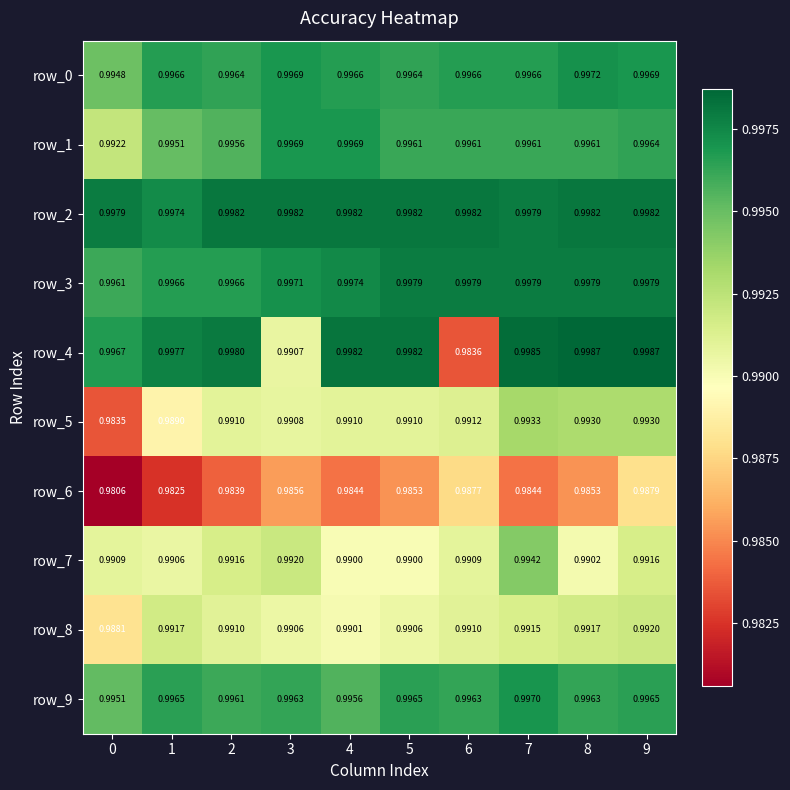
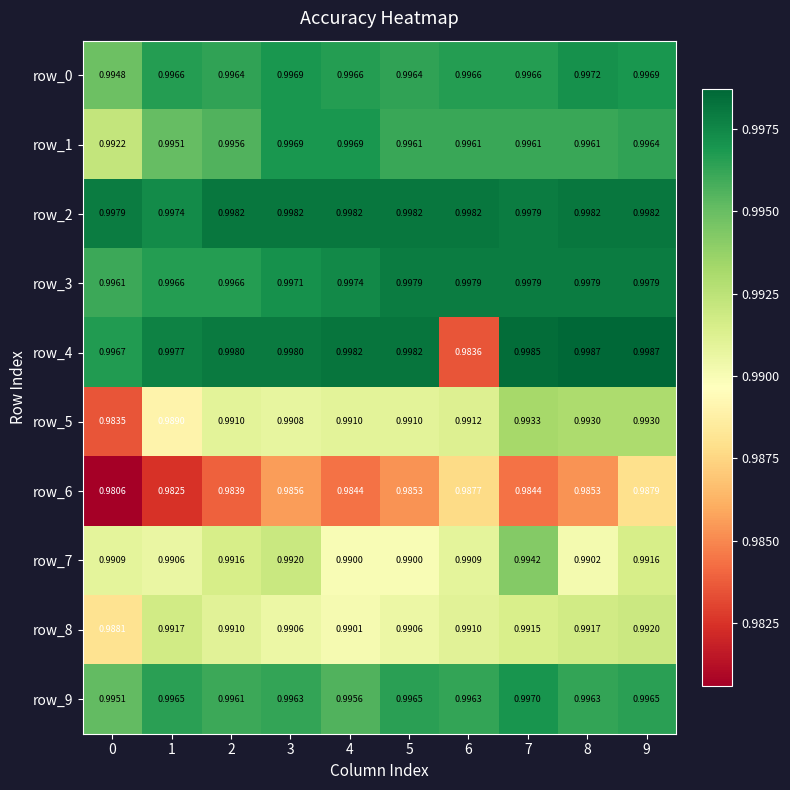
  {
    "row_0": {
      "0": 0.9948,
      "1": 0.9966,
      "2": 0.9964,
      "3": 0.9969,
      "4": 0.9966,
      "5": 0.9964,
      "6": 0.9966,
      "7": 0.9966,
      "8": 0.9972,
      "9": 0.9969
    },
    "row_1": {
      "0": 0.9922,
      "1": 0.9951,
      "2": 0.9956,
      "3": 0.9969,
      "4": 0.9969,
      "5": 0.9961,
      "6": 0.9961,
      "7": 0.9961,
      "8": 0.9961,
      "9": 0.9964
    },
    "row_2": {
      "0": 0.9979,
      "1": 0.9974,
      "2": 0.9982,
      "3": 0.9982,
      "4": 0.9982,
      "5": 0.9982,
      "6": 0.9982,
      "7": 0.9979,
      "8": 0.9982,
      "9": 0.9982
    },
    "row_3": {
      "0": 0.9961,
      "1": 0.9966,
      "2": 0.9966,
      "3": 0.9971,
      "4": 0.9974,
      "5": 0.9979,
      "6": 0.9979,
      "7": 0.9979,
      "8": 0.9979,
      "9": 0.9979
    },
    "row_4": {
      "0": 0.9967,
      "1": 0.9977,
      "2": 0.9980,
-     "3": 0.9907,
+     "3": 0.9980,
      "4": 0.9982,
      "5": 0.9982,
      "6": 0.9836,
      "7": 0.9985,
      "8": 0.9987,
      "9": 0.9987
    },
    "row_5": {
      "0": 0.9835,
      "1": 0.9890,
      "2": 0.9910,
      "3": 0.9908,
      "4": 0.9910,
      "5": 0.9910,
      "6": 0.9912,
      "7": 0.9933,
      "8": 0.9930,
      "9": 0.9930
    },
    "row_6": {
      "0": 0.9806,
      "1": 0.9825,
      "2": 0.9839,
      "3": 0.9856,
      "4": 0.9844,
      "5": 0.9853,
      "6": 0.9877,
      "7": 0.9844,
      "8": 0.9853,
      "9": 0.9879
    },
    "row_7": {
      "0": 0.9909,
      "1": 0.9906,
      "2": 0.9916,
      "3": 0.9920,
      "4": 0.9900,
      "5": 0.9900,
      "6": 0.9909,
      "7": 0.9942,
      "8": 0.9902,
      "9": 0.9916
    },
    "row_8": {
      "0": 0.9881,
      "1": 0.9917,
      "2": 0.9910,
      "3": 0.9906,
      "4": 0.9901,
      "5": 0.9906,
      "6": 0.9910,
      "7": 0.9915,
      "8": 0.9917,
      "9": 0.9920
    },
    "row_9": {
      "0": 0.9951,
      "1": 0.9965,
      "2": 0.9961,
      "3": 0.9963,
      "4": 0.9956,
      "5": 0.9965,
      "6": 0.9963,
      "7": 0.9970,
      "8": 0.9963,
      "9": 0.9965
    }
  }
